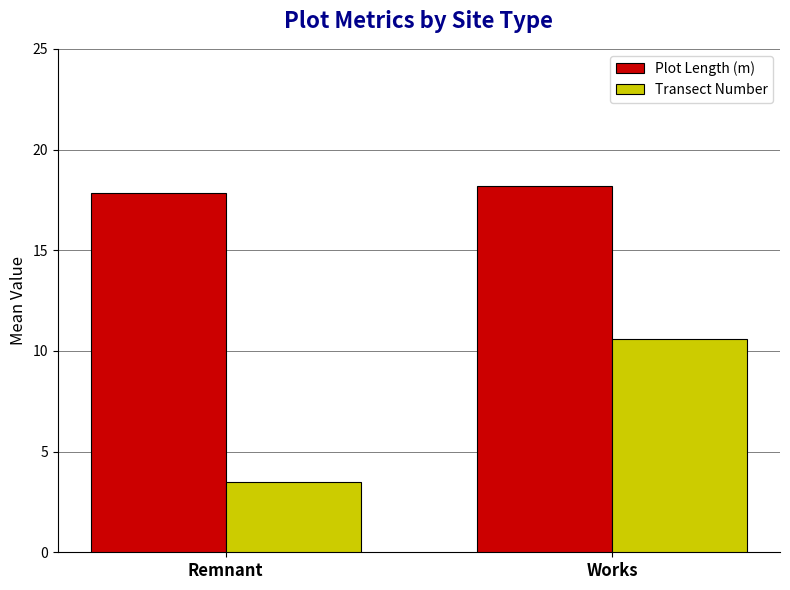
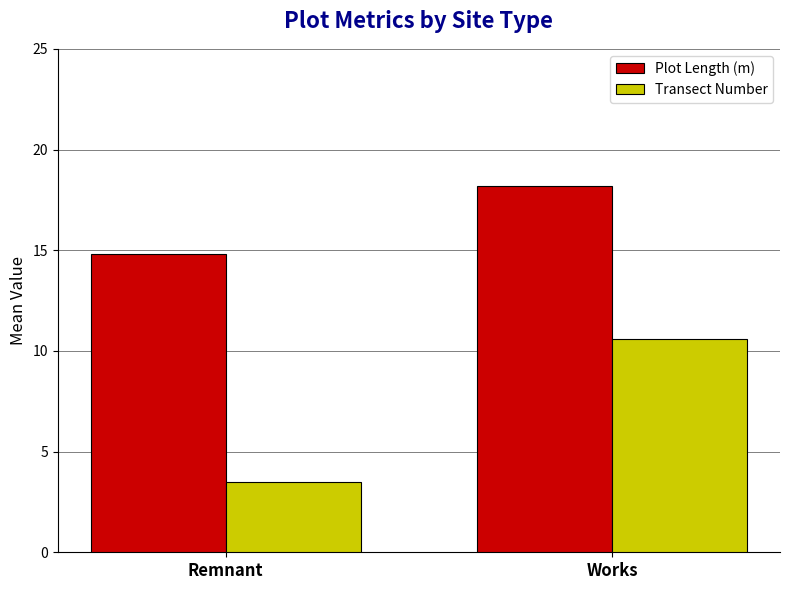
  {
    "Plot Length (m)": {
-     "Remnant": 17.8,
+     "Remnant": 14.8,
      "Works": 18.2
    },
    "Transect Number": {
      "Remnant": 3.5,
      "Works": 10.6
    }
  }
